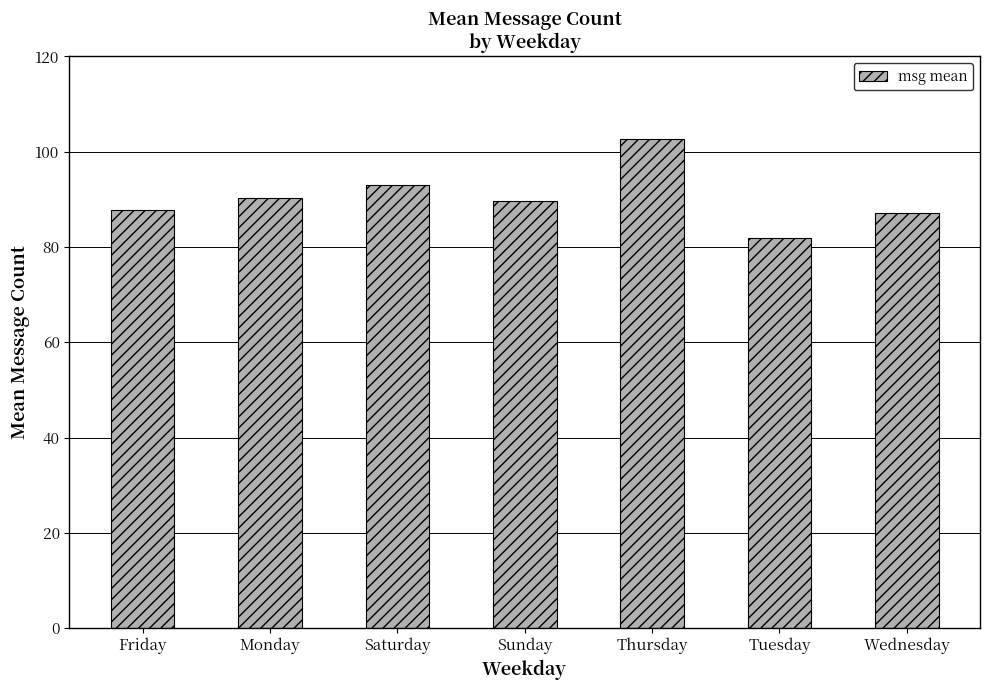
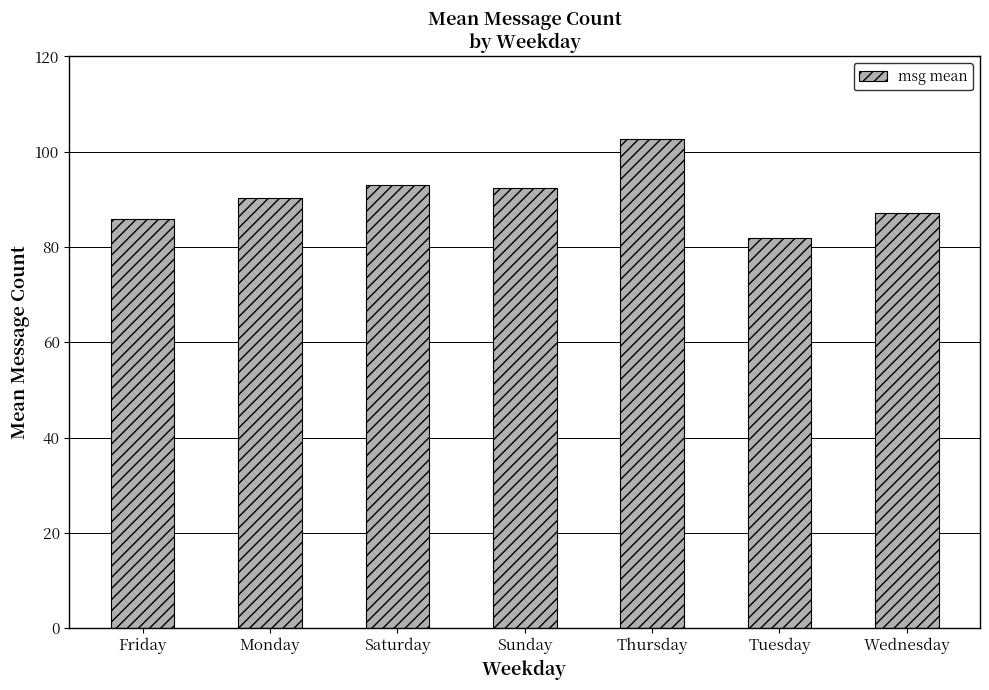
  {
-   "Friday": 88,
+   "Friday": 86,
    "Monday": 90,
    "Saturday": 93,
-   "Sunday": 90,
+   "Sunday": 92,
    "Thursday": 103,
    "Tuesday": 82,
    "Wednesday": 87
  }
